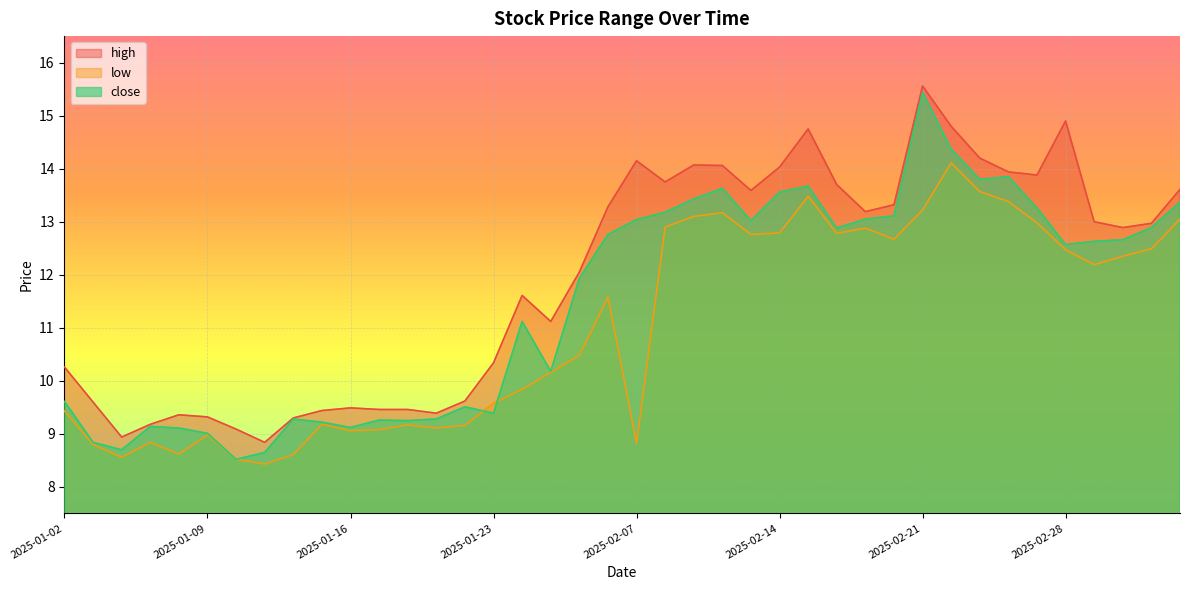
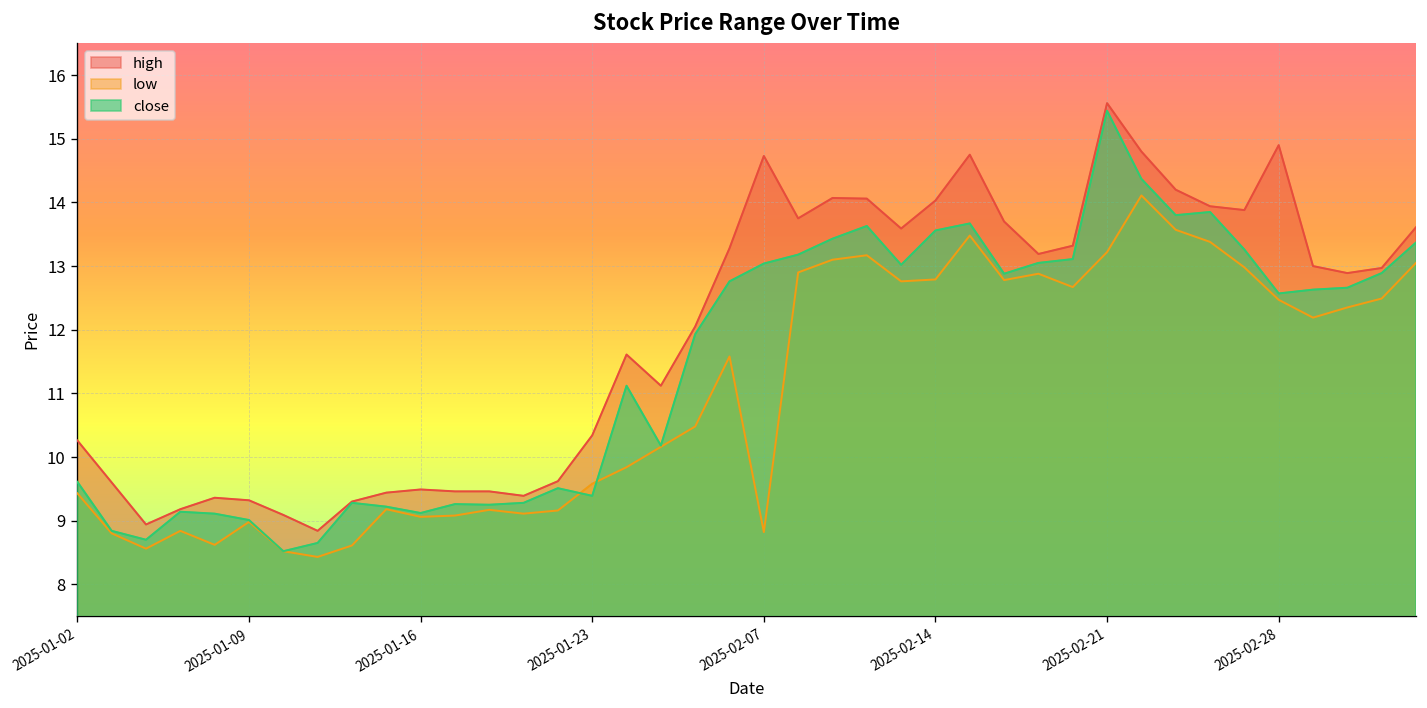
  {
    "high": {
      "2025-01-02": 10.3,
      "2025-01-09": 9.3,
      "2025-01-16": 9.5,
      "2025-01-23": 10.3,
-     "2025-02-07": 14.2,
+     "2025-02-07": 14.7,
      "2025-02-14": 14.0,
      "2025-02-21": 15.6,
      "2025-02-28": 14.9
    },
    "low": {
      "2025-01-02": 9.4,
      "2025-01-16": 9.1,
      "2025-01-23": 9.6,
      "2025-02-07": 8.8,
      "2025-02-14": 12.8,
      "2025-02-21": 13.2,
      "2025-02-28": 12.5
    },
    "close": {
      "2025-01-02": 9.6,
      "2025-01-16": 9.1,
      "2025-01-23": 9.4,
      "2025-02-07": 13.0,
      "2025-02-14": 13.6,
      "2025-02-21": 15.4,
      "2025-02-28": 12.6
    }
  }
